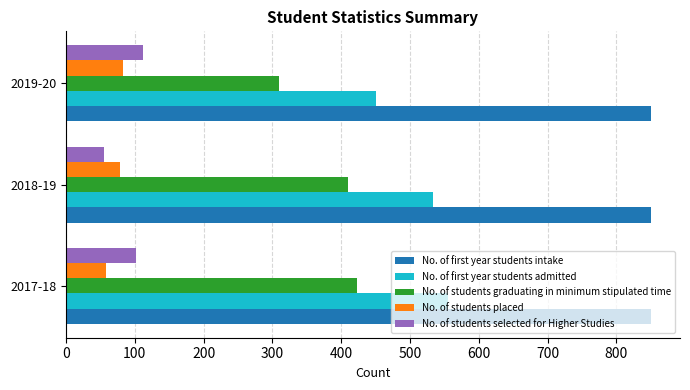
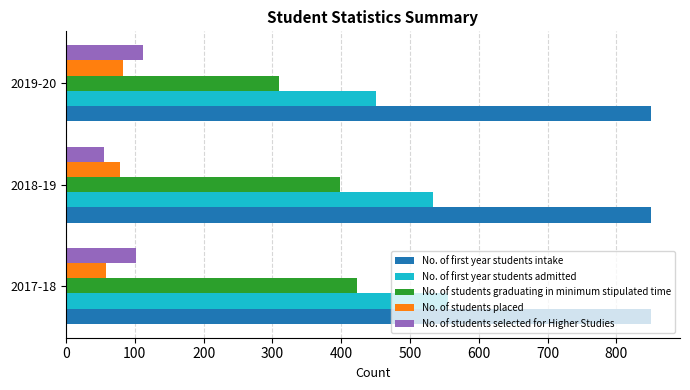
  {
    "No. of first year students intake": {
      "2019-20": 850,
      "2018-19": 850
    },
    "No. of first year students admitted": {
      "2019-20": 450,
      "2018-19": 530
    },
    "No. of students graduating in minimum stipulated time": {
      "2019-20": 310,
-     "2018-19": 410,
+     "2018-19": 400,
      "2017-18": 420
    },
    "No. of students placed": {
      "2019-20": 80,
      "2018-19": 80,
      "2017-18": 60
    },
    "No. of students selected for Higher Studies": {
      "2019-20": 110,
      "2018-19": 60,
      "2017-18": 100
    }
  }
